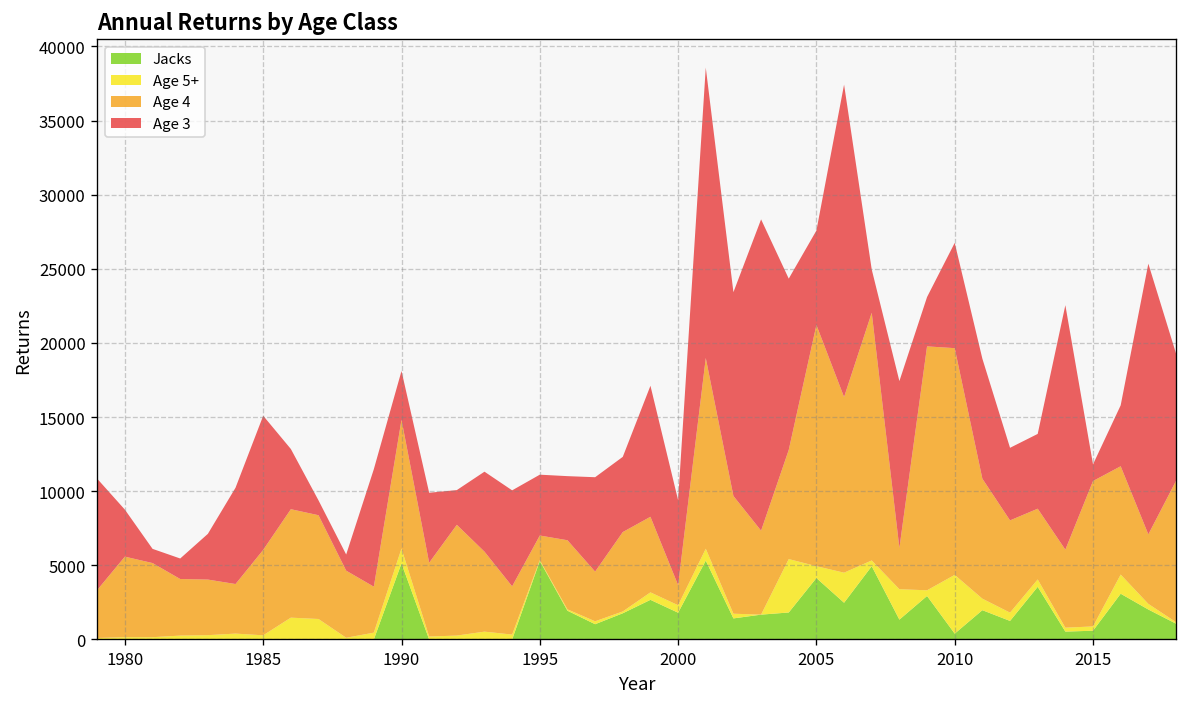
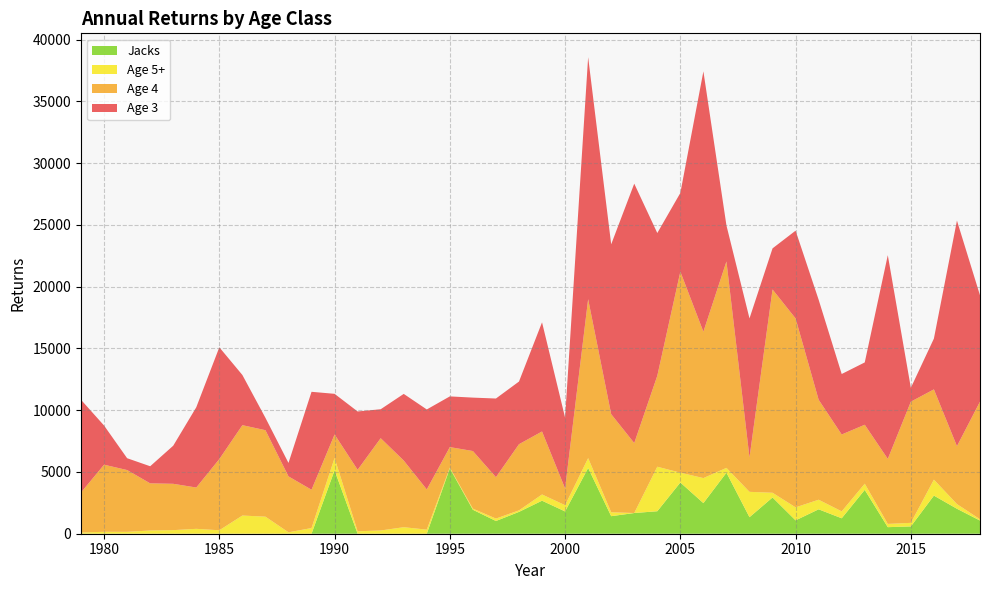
  {
    "Jacks": {
      "1985": 0,
      "1990": 5100,
      "2000": 1800,
      "2005": 4100,
-     "2010": 400,
+     "2010": 1100,
      "2015": 600
    },
    "Age 5+": {
      "1985": 300,
      "1990": 1000,
      "2000": 500,
      "2005": 800,
-     "2010": 4000,
+     "2010": 1100,
      "2015": 300
    },
    "Age 4": {
      "1980": 5400,
      "1985": 5800,
-     "1990": 8700,
+     "1990": 1900,
      "1995": 1700,
      "2000": 1400,
      "2005": 16300,
      "2010": 15300,
      "2015": 9800
    },
    "Age 3": {
      "1980": 3200,
      "1985": 9000,
      "1990": 3300,
      "1995": 4100,
      "2000": 5700,
      "2005": 6400,
      "2010": 7100,
      "2015": 1100
    }
  }
